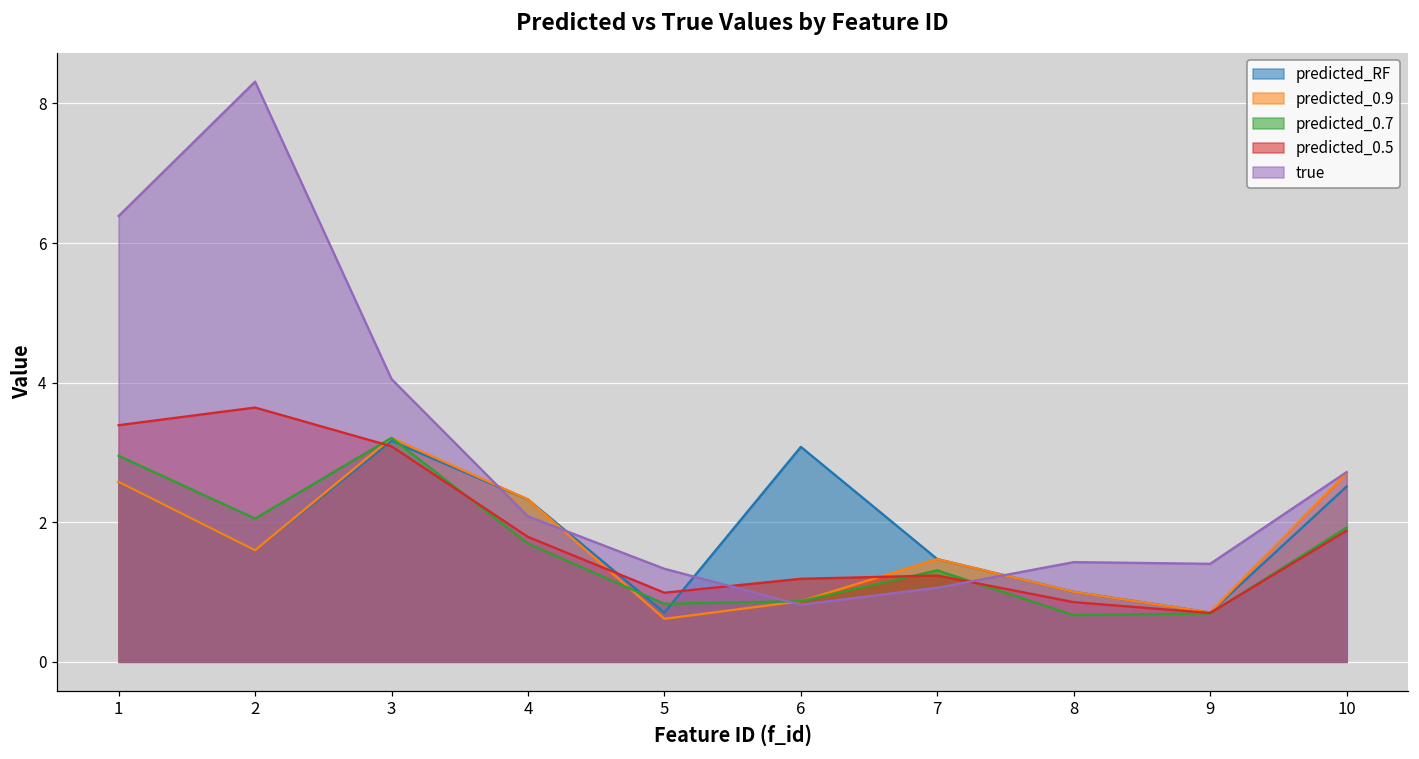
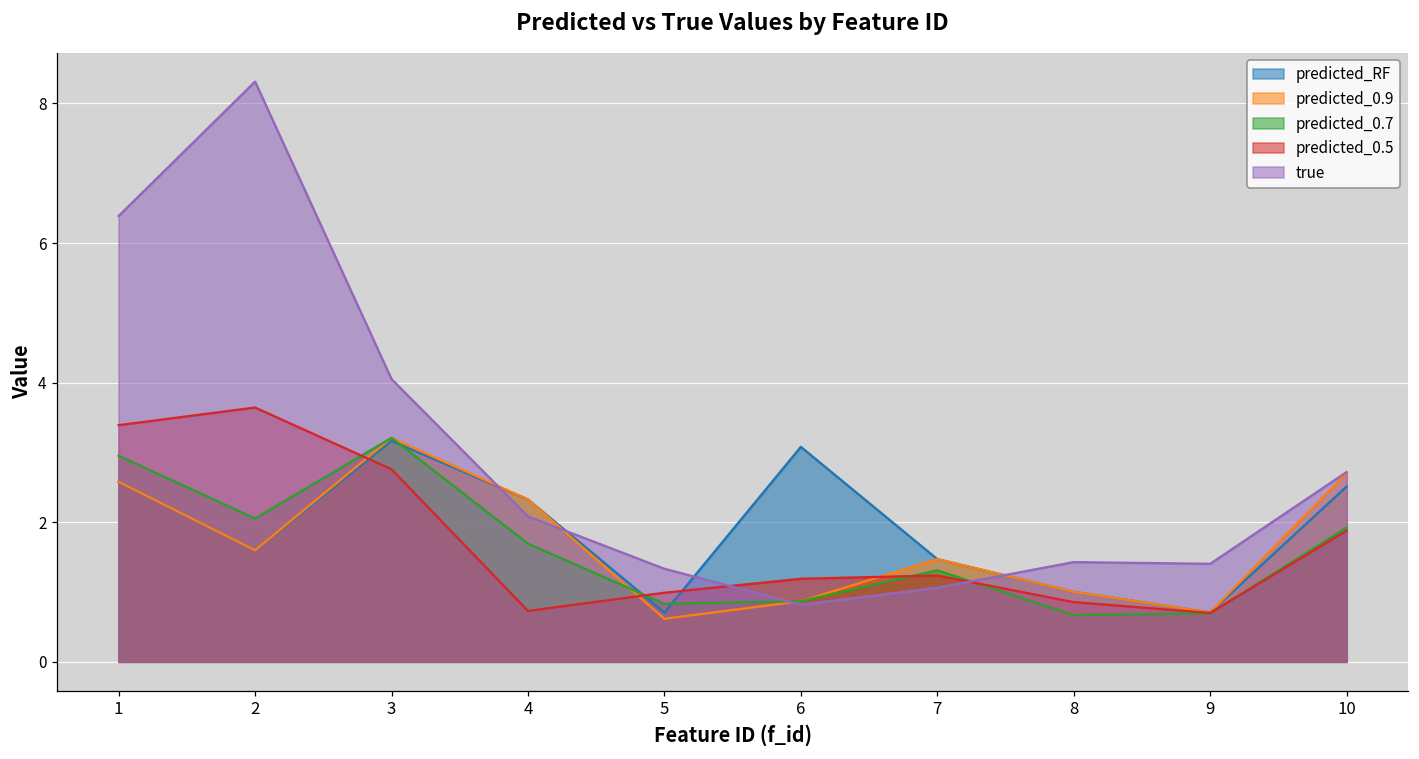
  {
    "predicted_RF": {
      "3": 3.2,
      "5": 0.7,
      "6": 3.1,
      "10": 2.5
    },
    "predicted_0.9": {
      "5": 0.6
    },
    "predicted_0.7": {
      "1": 3.0,
      "2": 2.1,
      "4": 1.7,
      "5": 0.8,
      "7": 1.3,
      "8": 0.7,
      "10": 1.9
    },
    "predicted_0.5": {
      "1": 3.4,
      "2": 3.6,
-     "3": 3.1,
-     "4": 1.8,
+     "3": 2.8,
+     "4": 0.7,
      "5": 1.0,
      "6": 1.2,
      "7": 1.2,
      "8": 0.9,
      "10": 1.9
    },
    "true": {
      "1": 6.4,
      "2": 8.3,
      "3": 4.0,
      "4": 2.1,
      "5": 1.3,
      "6": 0.8,
      "7": 1.1,
      "8": 1.4,
      "9": 1.4
    }
  }
